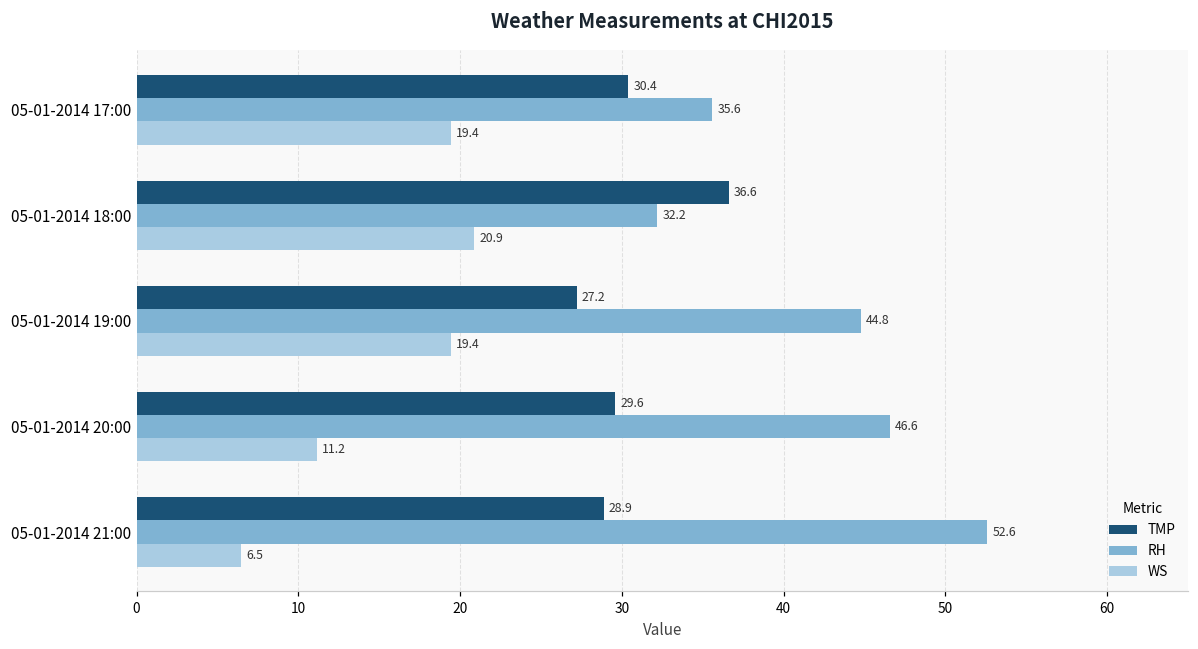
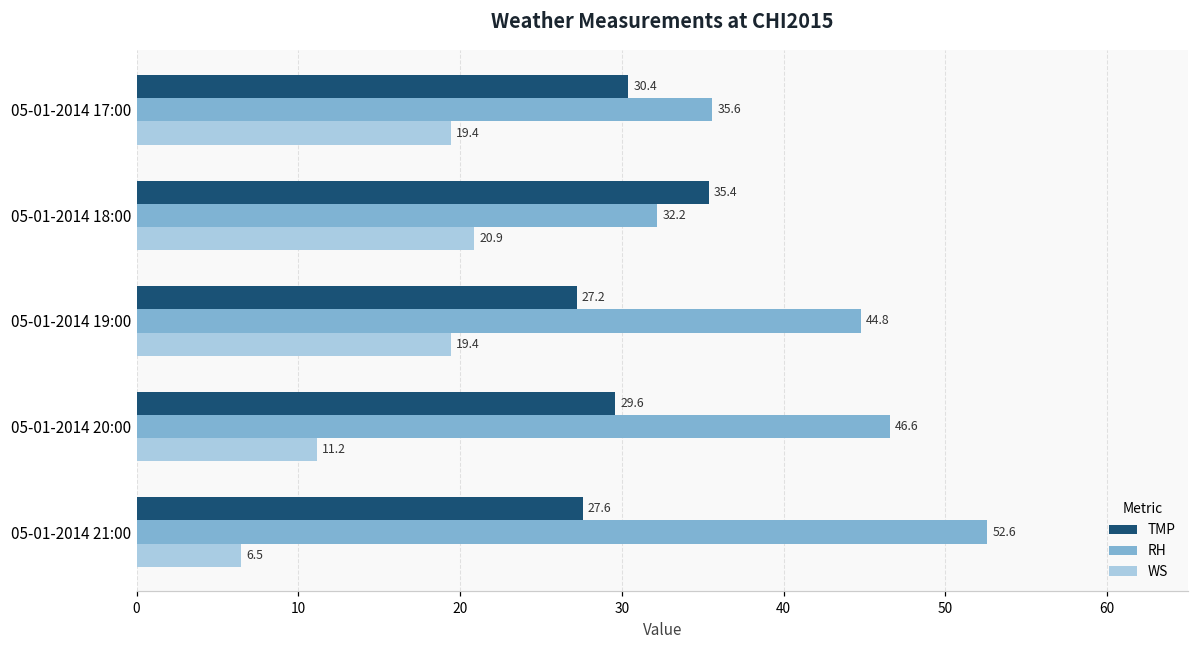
  {
    "TMP": {
      "05-01-2014 17:00": 30.4,
-     "05-01-2014 18:00": 36.6,
+     "05-01-2014 18:00": 35.4,
      "05-01-2014 19:00": 27.2,
      "05-01-2014 20:00": 29.6,
-     "05-01-2014 21:00": 28.9
+     "05-01-2014 21:00": 27.6
    }
  }
